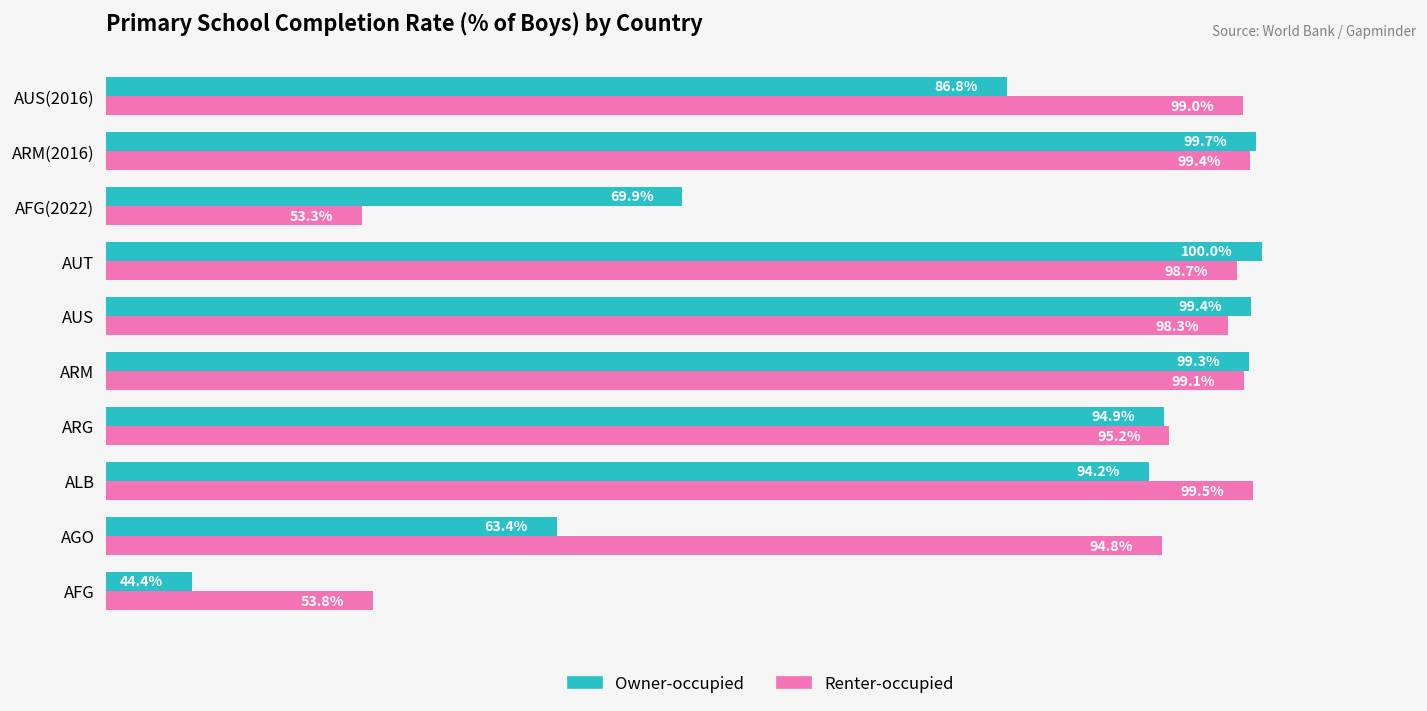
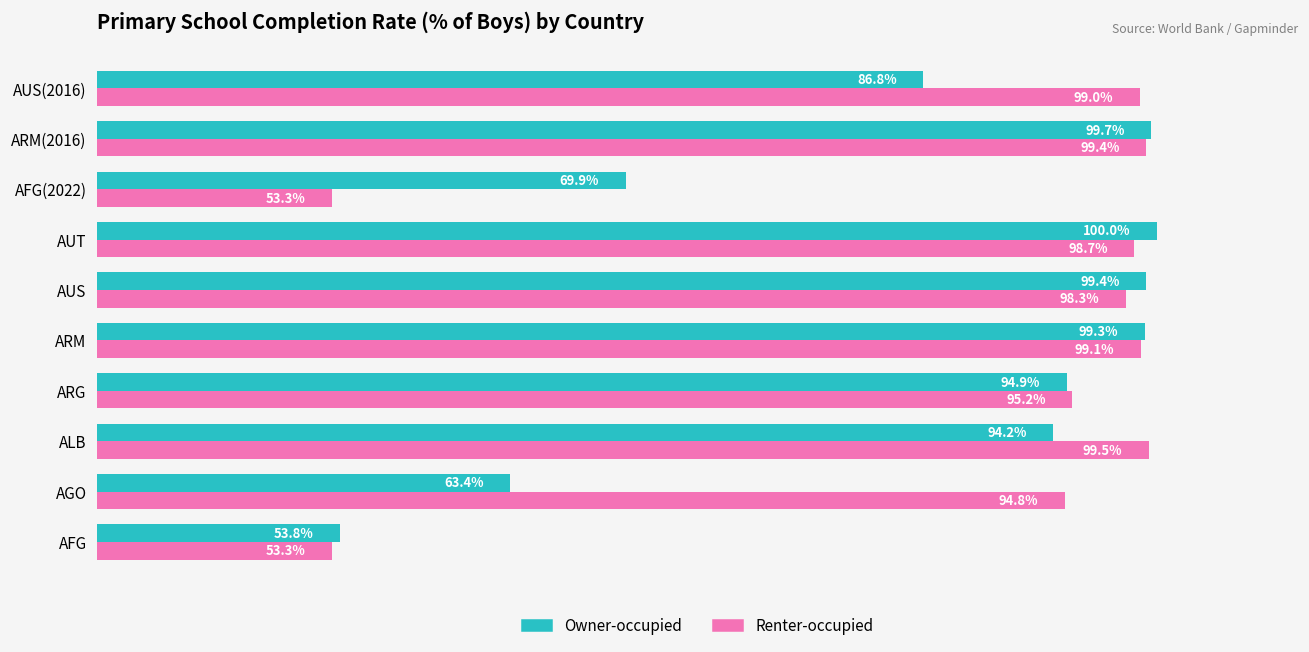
  {
    "Owner-occupied": {
      "AUS(2016)": "86.8%",
      "ARM(2016)": "99.7%",
      "AFG(2022)": "69.9%",
      "AUT": "100.0%",
      "AUS": "99.4%",
      "ARM": "99.3%",
      "ARG": "94.9%",
      "ALB": "94.2%",
      "AGO": "63.4%",
-     "AFG": "44.4%"
+     "AFG": "53.8%"
    },
    "Renter-occupied": {
      "AUS(2016)": "99.0%",
      "ARM(2016)": "99.4%",
      "AFG(2022)": "53.3%",
      "AUT": "98.7%",
      "AUS": "98.3%",
      "ARM": "99.1%",
      "ARG": "95.2%",
      "ALB": "99.5%",
      "AGO": "94.8%",
-     "AFG": "53.8%"
+     "AFG": "53.3%"
    }
  }
